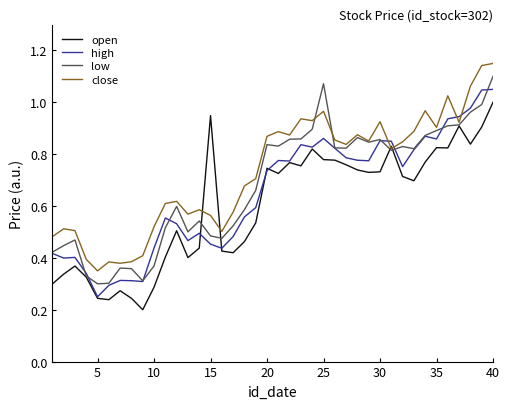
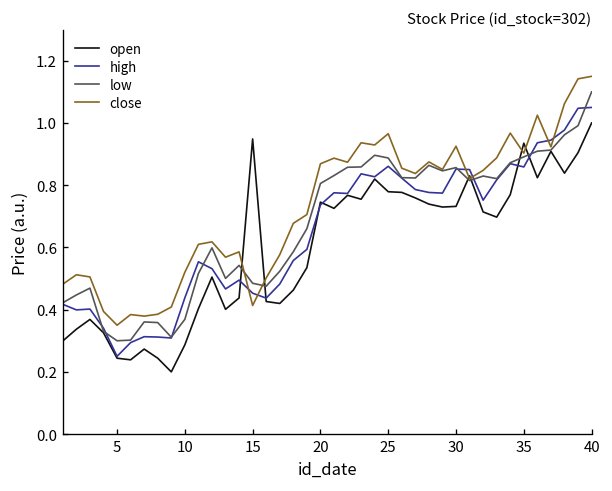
  {
    "open": {
      "10": 0.29,
      "15": 0.95,
      "25": 0.78,
      "30": 0.73,
-     "35": 0.83,
+     "35": 0.94,
      "40": 1.00
    },
    "high": {
      "10": 0.44,
      "15": 0.45,
      "25": 0.86,
      "35": 0.86,
      "40": 1.05
    },
    "low": {
      "5": 0.30,
      "10": 0.37,
      "15": 0.48,
-     "20": 0.84,
-     "25": 1.07,
+     "20": 0.81,
+     "25": 0.89,
      "35": 0.89,
      "40": 1.10
    },
    "close": {
      "5": 0.35,
      "10": 0.52,
-     "15": 0.56,
+     "15": 0.41,
      "20": 0.87,
      "25": 0.97,
      "30": 0.93,
      "35": 0.90,
      "40": 1.15
    }
  }
